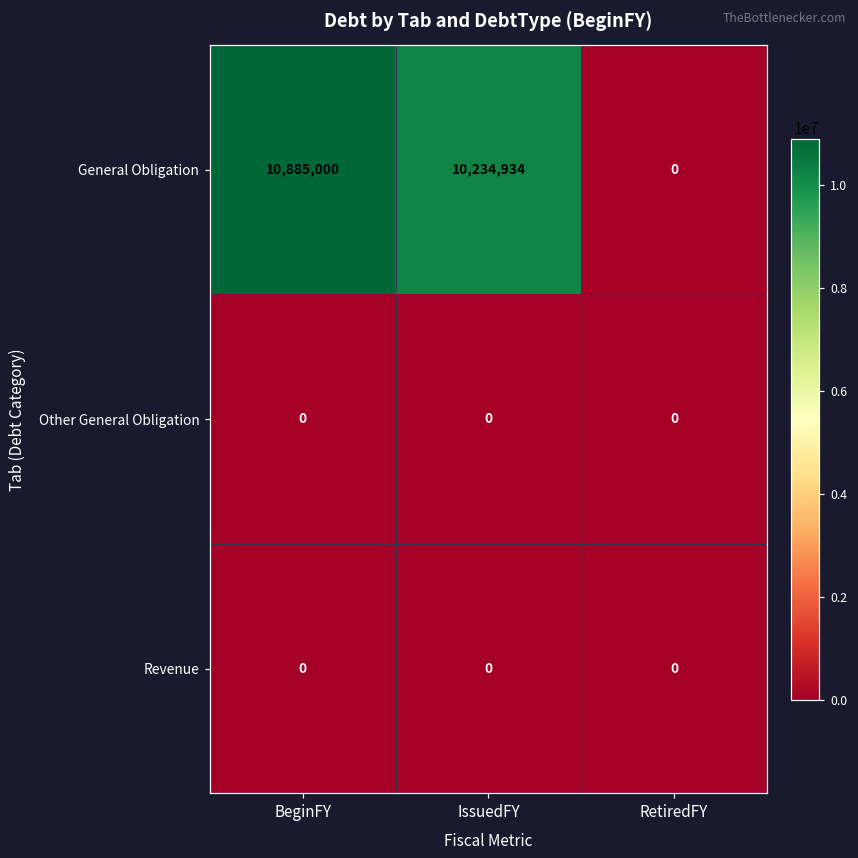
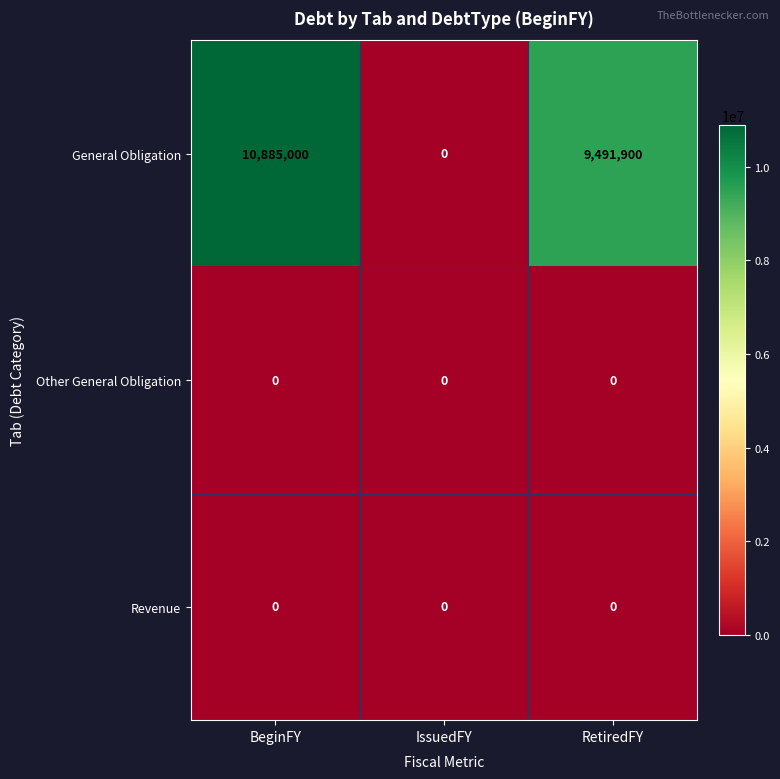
  {
    "General Obligation": {
      "BeginFY": "10,885,000",
-     "IssuedFY": "10,234,934",
-     "RetiredFY": "0"
+     "IssuedFY": "0",
+     "RetiredFY": "9,491,900"
    },
    "Other General Obligation": {
      "BeginFY": "0",
      "IssuedFY": "0",
      "RetiredFY": "0"
    },
    "Revenue": {
      "BeginFY": "0",
      "IssuedFY": "0",
      "RetiredFY": "0"
    }
  }
